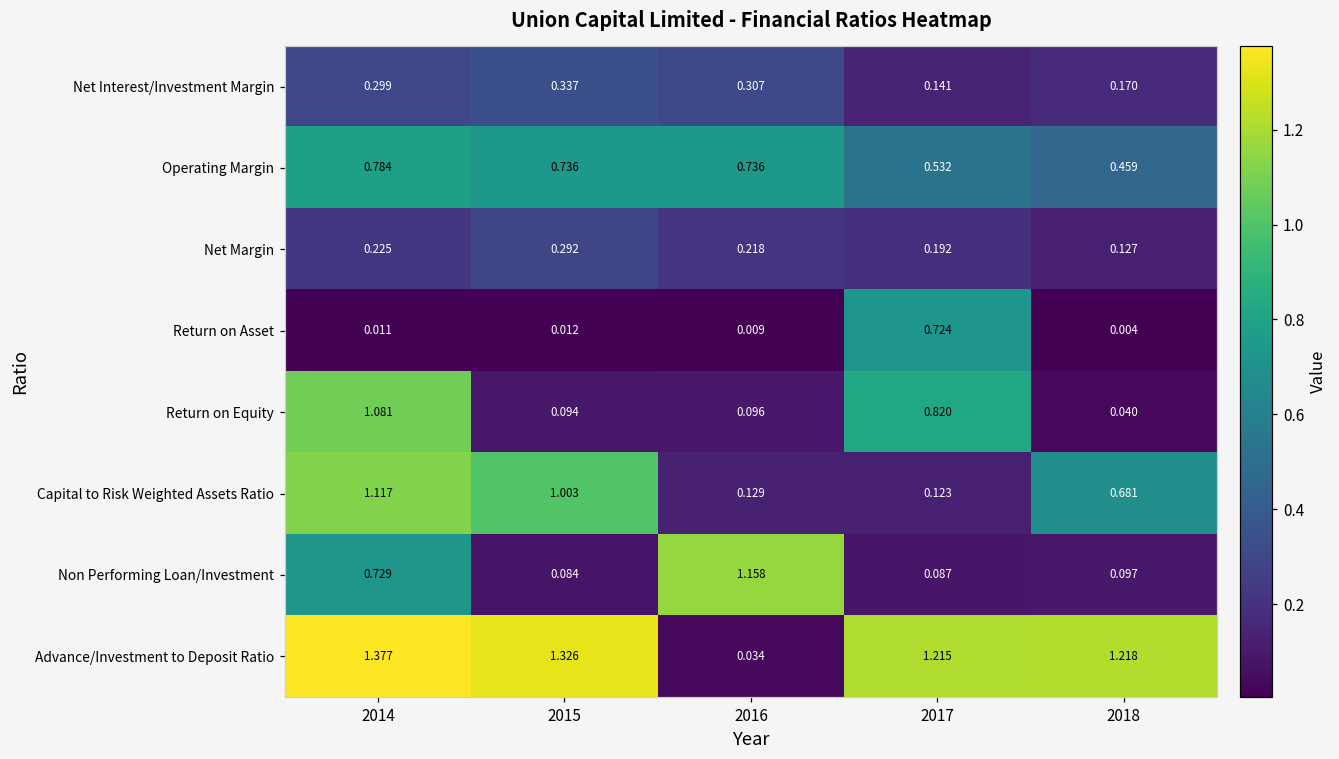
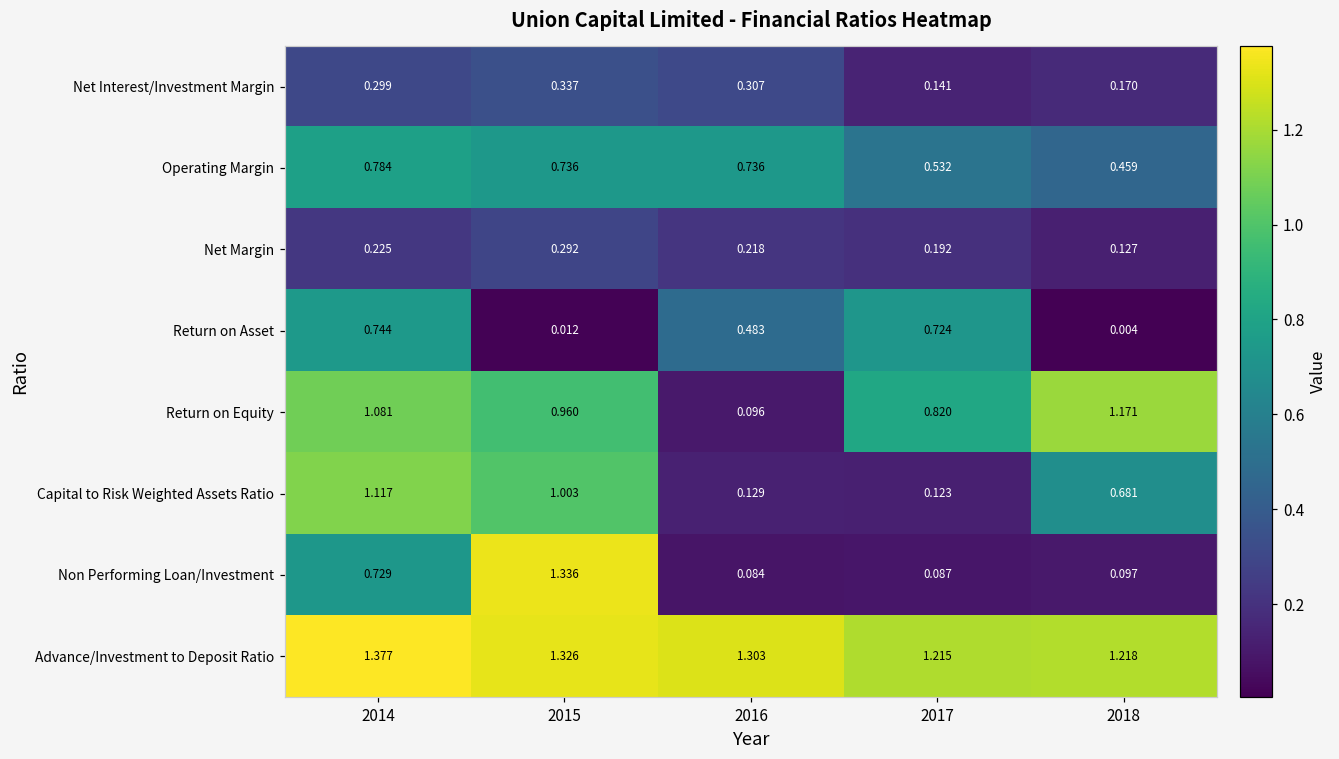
  {
    "Net Interest/Investment Margin": {
      "2014": 0.299,
      "2015": 0.337,
      "2016": 0.307,
      "2017": 0.141,
      "2018": 0.170
    },
    "Operating Margin": {
      "2014": 0.784,
      "2015": 0.736,
      "2016": 0.736,
      "2017": 0.532,
      "2018": 0.459
    },
    "Net Margin": {
      "2014": 0.225,
      "2015": 0.292,
      "2016": 0.218,
      "2017": 0.192,
      "2018": 0.127
    },
    "Return on Asset": {
-     "2014": 0.011,
+     "2014": 0.744,
      "2015": 0.012,
-     "2016": 0.009,
+     "2016": 0.483,
      "2017": 0.724,
      "2018": 0.004
    },
    "Return on Equity": {
      "2014": 1.081,
-     "2015": 0.094,
+     "2015": 0.960,
      "2016": 0.096,
      "2017": 0.820,
-     "2018": 0.040
+     "2018": 1.171
    },
    "Capital to Risk Weighted Assets Ratio": {
      "2014": 1.117,
      "2015": 1.003,
      "2016": 0.129,
      "2017": 0.123,
      "2018": 0.681
    },
    "Non Performing Loan/Investment": {
      "2014": 0.729,
-     "2015": 0.084,
-     "2016": 1.158,
+     "2015": 1.336,
+     "2016": 0.084,
      "2017": 0.087,
      "2018": 0.097
    },
    "Advance/Investment to Deposit Ratio": {
      "2014": 1.377,
      "2015": 1.326,
-     "2016": 0.034,
+     "2016": 1.303,
      "2017": 1.215,
      "2018": 1.218
    }
  }
